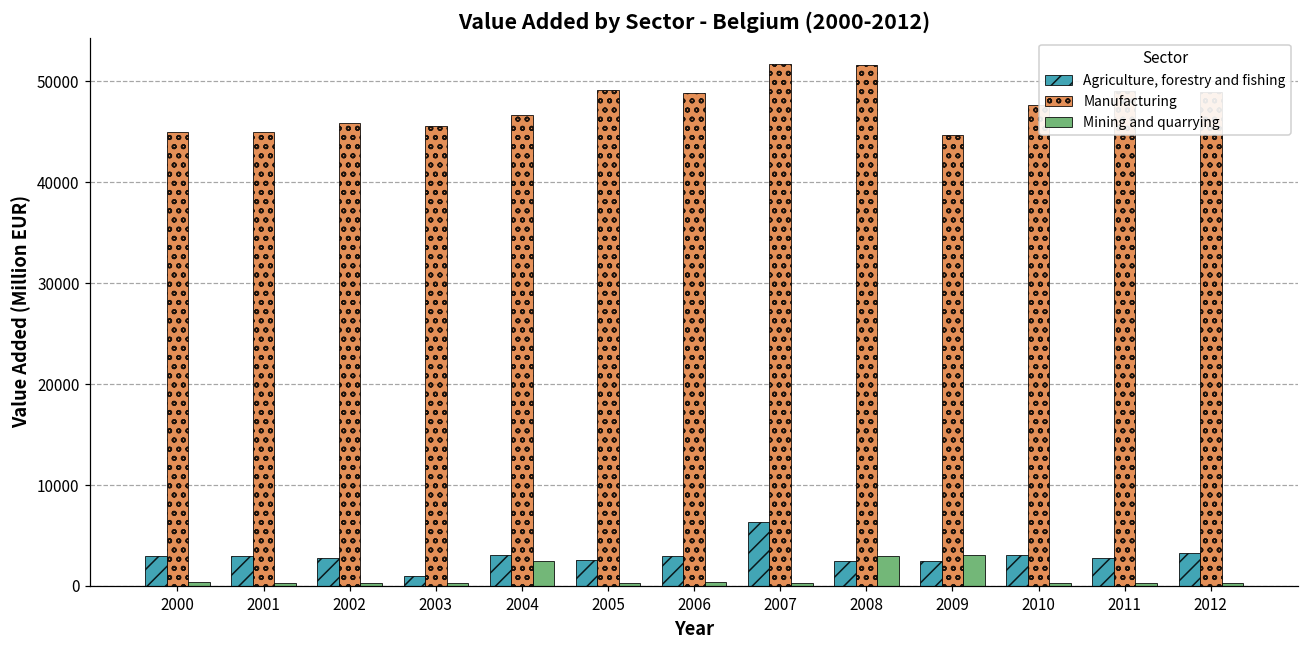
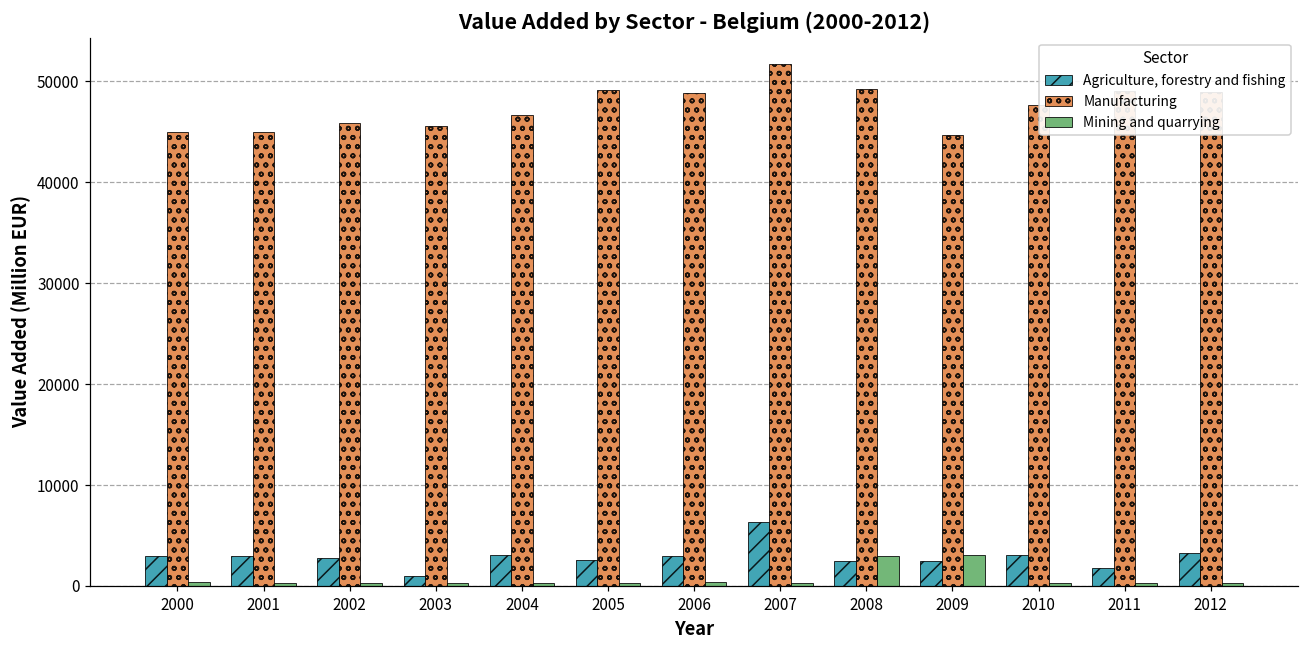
  {
    "Agriculture, forestry and fishing": {
      "2000": 3000,
      "2001": 3000,
      "2002": 3000,
      "2003": 1000,
      "2004": 3000,
      "2005": 3000,
      "2006": 3000,
      "2007": 6000,
      "2008": 3000,
      "2009": 2000,
      "2010": 3000,
-     "2011": 3000,
+     "2011": 2000,
      "2012": 3000
    },
    "Manufacturing": {
      "2000": 45000,
      "2001": 45000,
      "2002": 46000,
      "2003": 46000,
      "2004": 47000,
      "2005": 49000,
      "2006": 49000,
      "2007": 52000,
-     "2008": 52000,
+     "2008": 49000,
      "2009": 45000,
      "2010": 48000
    },
    "Mining and quarrying": {
      "2000": 0,
      "2001": 0,
      "2002": 0,
      "2003": 0,
-     "2004": 3000,
+     "2004": 0,
      "2005": 0,
      "2006": 0,
      "2007": 0,
      "2008": 3000,
      "2009": 3000,
      "2010": 0,
      "2011": 0,
      "2012": 0
    }
  }
